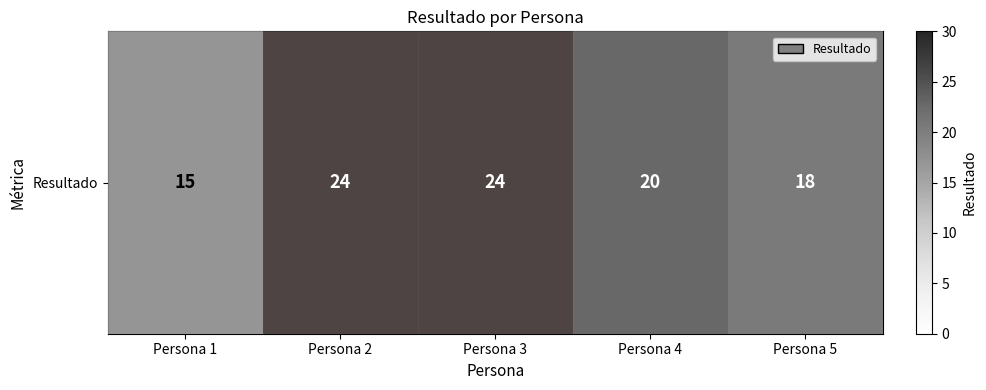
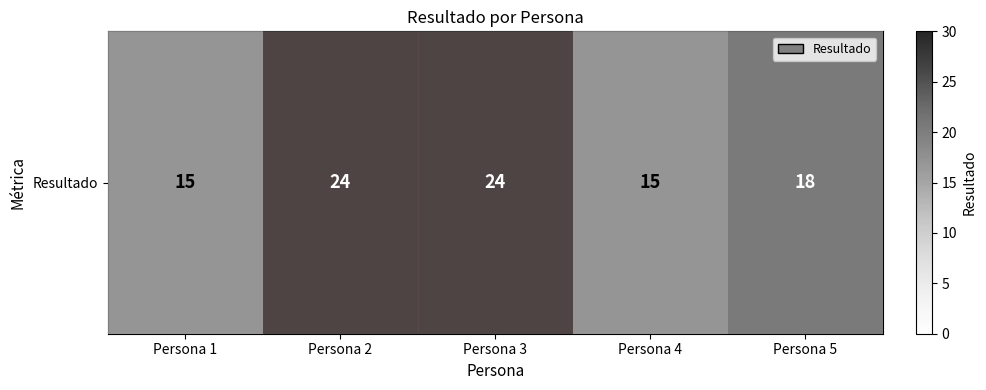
  {
    "Resultado": {
      "Persona 1": 15,
-     "Persona 4": 20,
+     "Persona 4": 15,
      "Persona 5": 18
    }
  }
